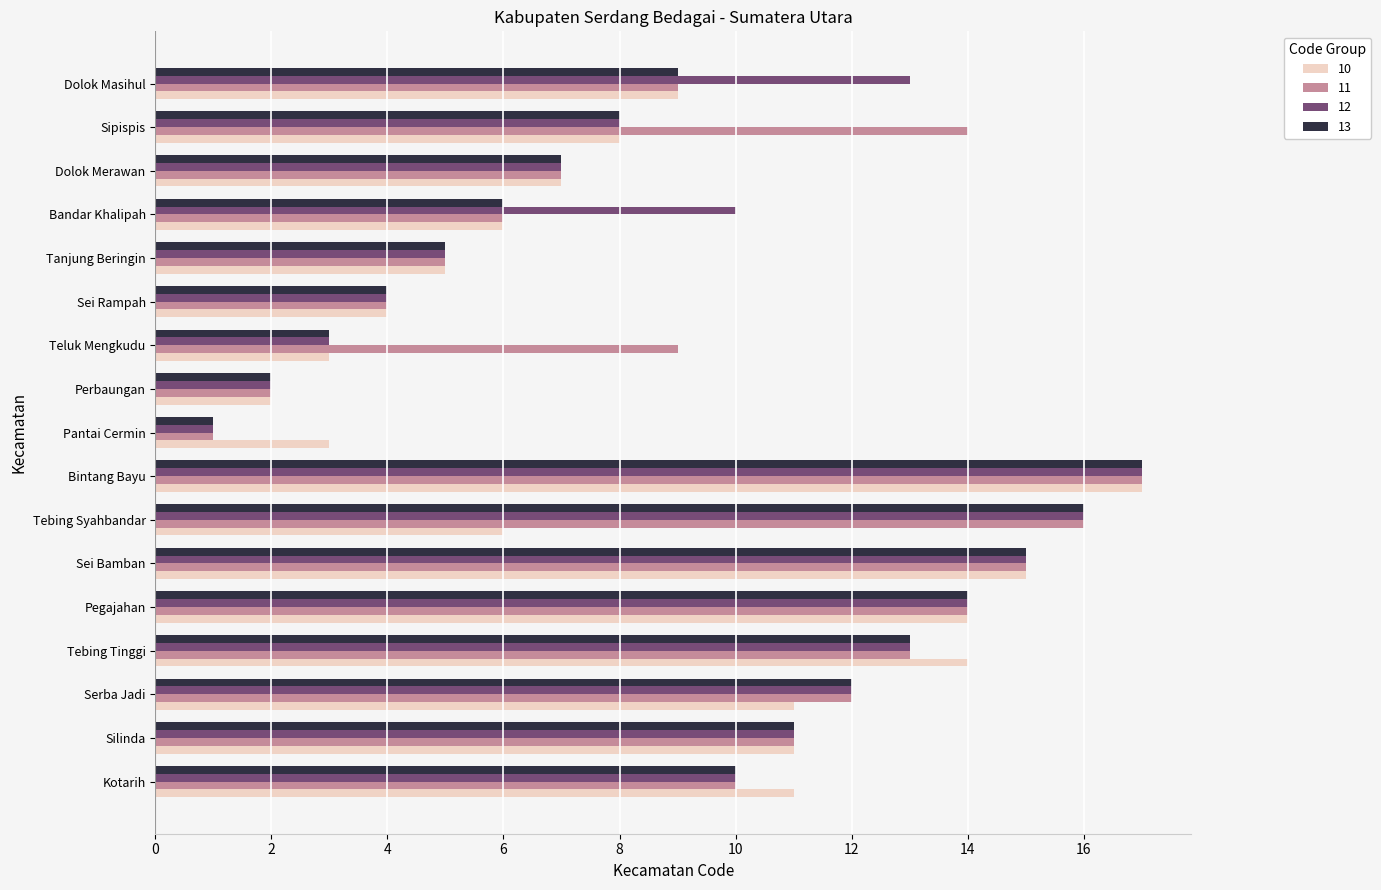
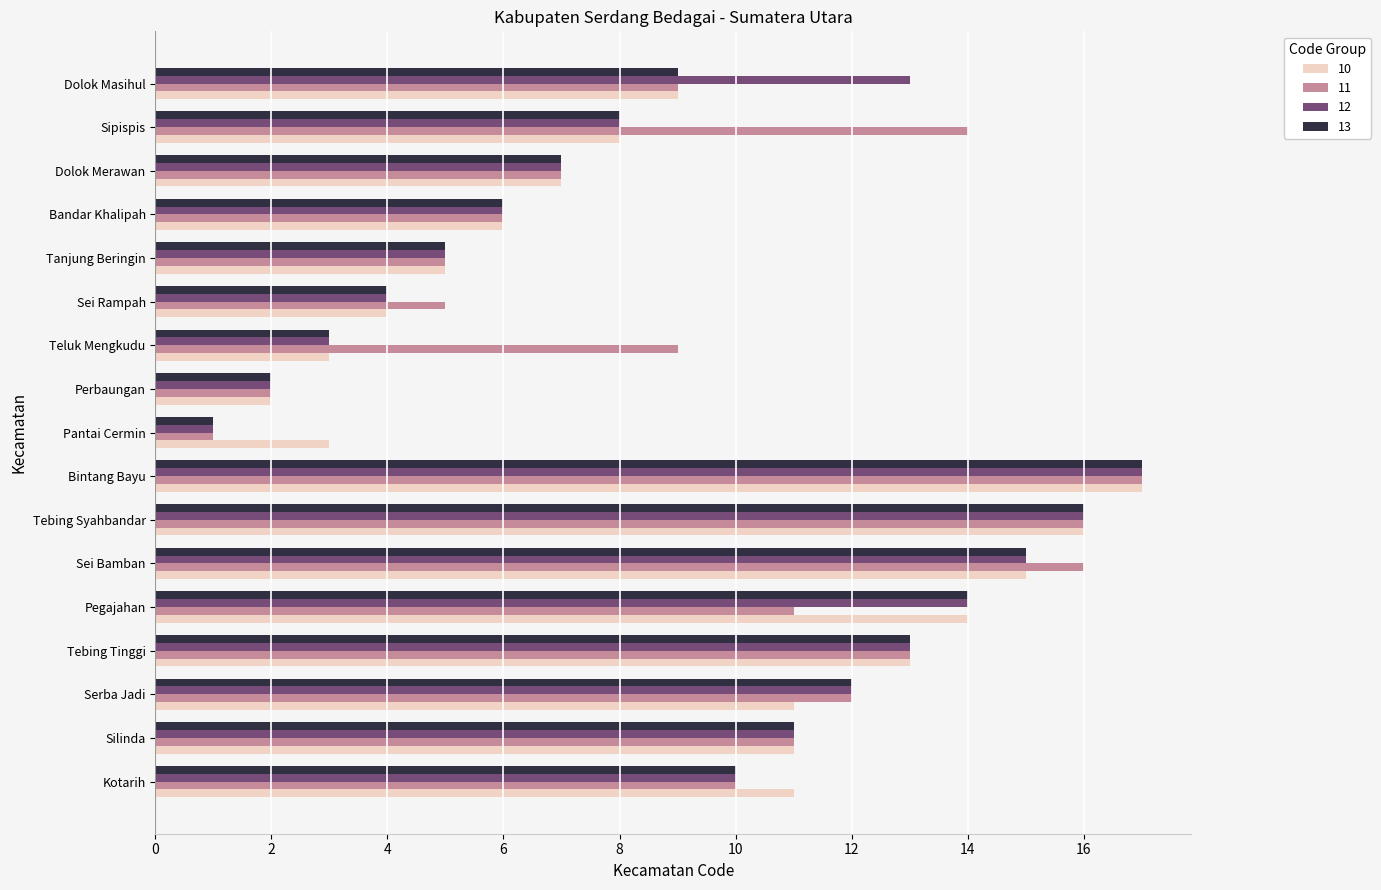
  {
    "10": {
      "Dolok Masihul": 9,
      "Sipispis": 8,
      "Dolok Merawan": 7,
      "Bandar Khalipah": 6,
      "Tanjung Beringin": 5,
      "Sei Rampah": 4,
      "Teluk Mengkudu": 3,
      "Perbaungan": 2,
      "Pantai Cermin": 3,
      "Bintang Bayu": 17,
-     "Tebing Syahbandar": 6,
+     "Tebing Syahbandar": 16,
      "Sei Bamban": 15,
      "Pegajahan": 14,
-     "Tebing Tinggi": 14,
+     "Tebing Tinggi": 13,
      "Serba Jadi": 11,
      "Silinda": 11,
      "Kotarih": 11
    },
    "11": {
      "Dolok Masihul": 9,
      "Sipispis": 14,
      "Dolok Merawan": 7,
      "Bandar Khalipah": 6,
      "Tanjung Beringin": 5,
-     "Sei Rampah": 4,
+     "Sei Rampah": 5,
      "Teluk Mengkudu": 9,
      "Perbaungan": 2,
      "Pantai Cermin": 1,
      "Bintang Bayu": 17,
      "Tebing Syahbandar": 16,
-     "Sei Bamban": 15,
-     "Pegajahan": 14,
+     "Sei Bamban": 16,
+     "Pegajahan": 11,
      "Tebing Tinggi": 13,
      "Serba Jadi": 12,
      "Silinda": 11,
      "Kotarih": 10
    },
    "12": {
      "Dolok Masihul": 13,
      "Sipispis": 8,
      "Dolok Merawan": 7,
-     "Bandar Khalipah": 10,
+     "Bandar Khalipah": 6,
      "Tanjung Beringin": 5,
      "Sei Rampah": 4,
      "Teluk Mengkudu": 3,
      "Perbaungan": 2,
      "Pantai Cermin": 1,
      "Bintang Bayu": 17,
      "Tebing Syahbandar": 16,
      "Sei Bamban": 15,
      "Pegajahan": 14,
      "Tebing Tinggi": 13,
      "Serba Jadi": 12,
      "Silinda": 11,
      "Kotarih": 10
    },
    "13": {
      "Dolok Masihul": 9,
      "Sipispis": 8,
      "Dolok Merawan": 7,
      "Bandar Khalipah": 6,
      "Tanjung Beringin": 5,
      "Sei Rampah": 4,
      "Teluk Mengkudu": 3,
      "Perbaungan": 2,
      "Pantai Cermin": 1,
      "Bintang Bayu": 17,
      "Tebing Syahbandar": 16,
      "Sei Bamban": 15,
      "Pegajahan": 14,
      "Tebing Tinggi": 13,
      "Serba Jadi": 12,
      "Silinda": 11,
      "Kotarih": 10
    }
  }
